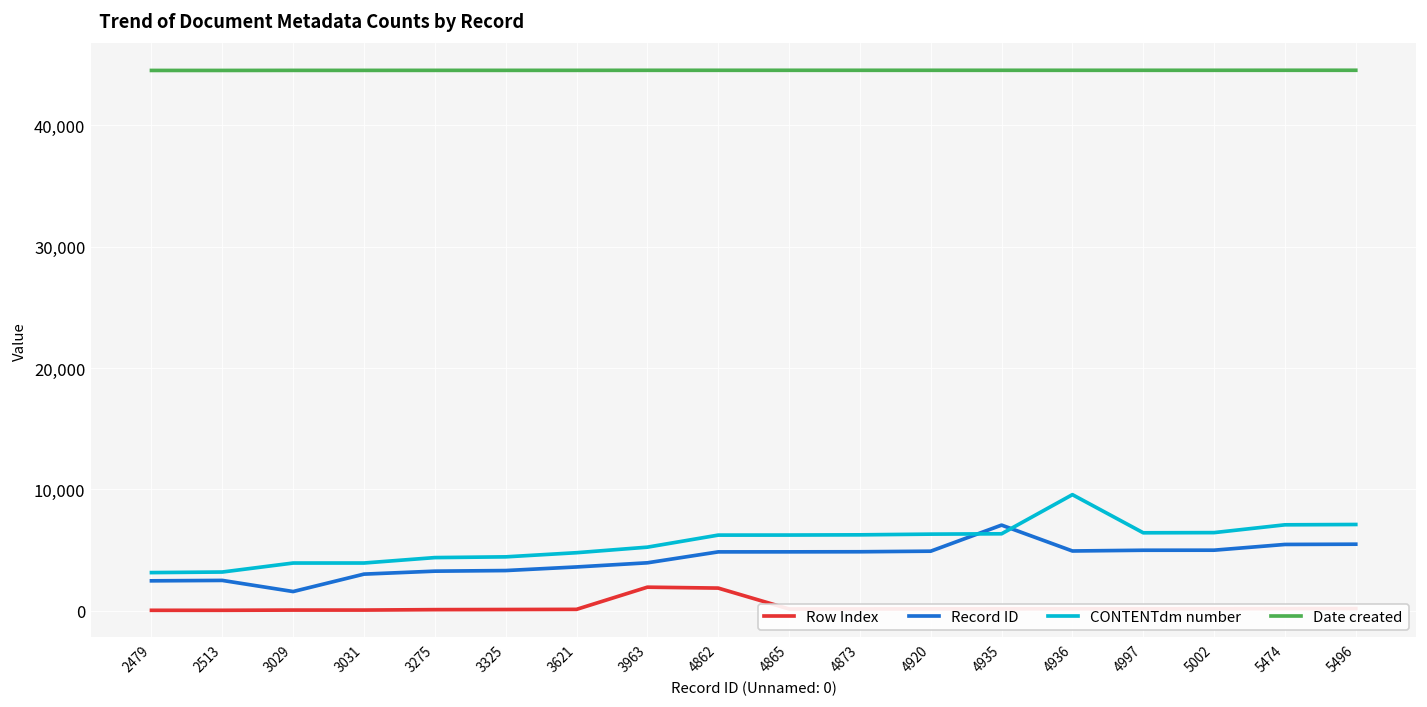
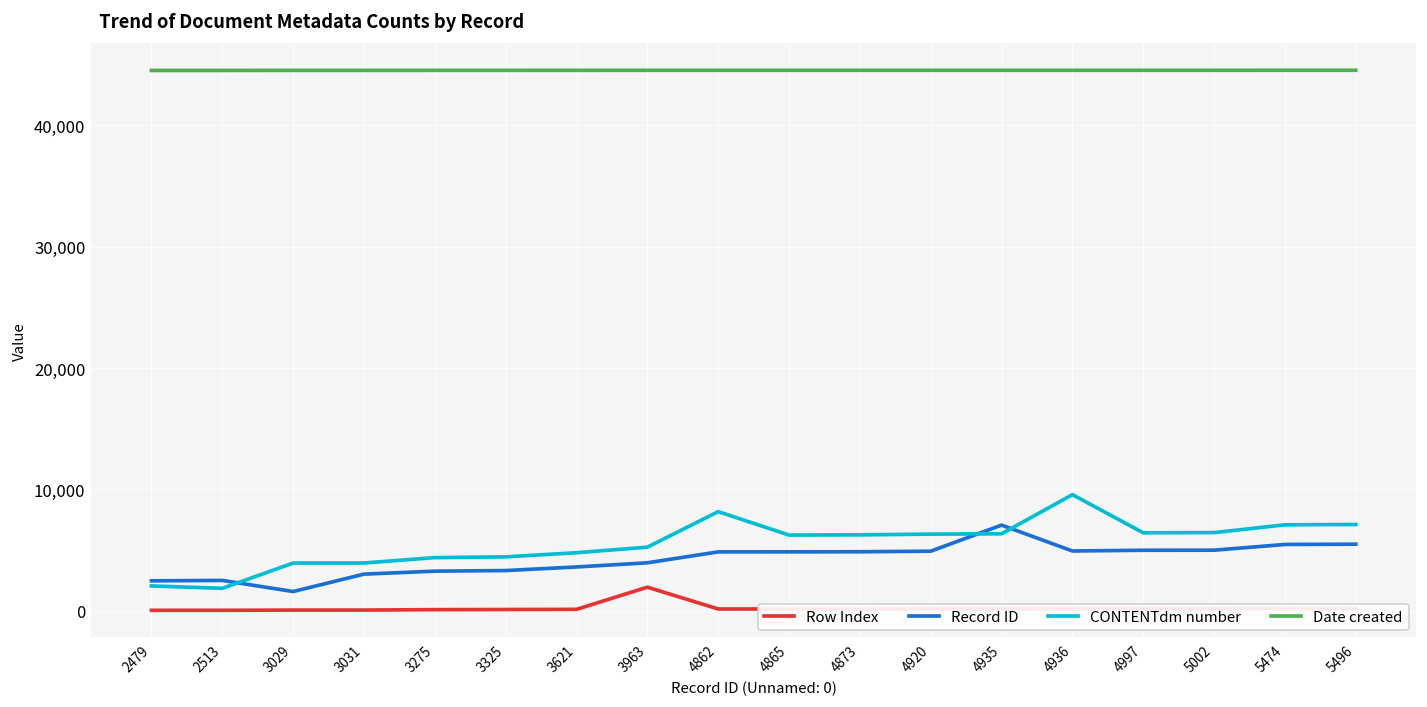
  {
    "Row Index": {
      "2479": "100",
      "2513": "100",
      "3029": "100",
      "3031": "100",
      "3275": "100",
      "3325": "100",
      "3621": "100",
      "3963": "2,000",
-     "4862": "1,900"
+     "4862": "200"
    },
    "Record ID": {
      "2479": "2,500",
      "2513": "2,500",
      "3029": "1,600",
      "3031": "3,000",
      "3275": "3,300",
      "3325": "3,300",
      "3621": "3,600",
      "3963": "4,000",
      "4862": "4,900",
      "4865": "4,900",
      "4873": "4,900",
      "4920": "4,900",
      "4935": "7,100",
      "4936": "4,900",
      "4997": "5,000",
      "5002": "5,000",
      "5474": "5,500",
      "5496": "5,500"
    },
    "CONTENTdm number": {
-     "2479": "3,200",
-     "2513": "3,200",
+     "2479": "2,100",
+     "2513": "1,900",
      "3029": "3,900",
      "3031": "3,900",
      "3275": "4,400",
      "3325": "4,500",
      "3621": "4,800",
      "3963": "5,300",
-     "4862": "6,200",
+     "4862": "8,200",
      "4865": "6,200",
      "4873": "6,300",
      "4920": "6,300",
      "4935": "6,400",
      "4936": "9,600",
      "4997": "6,400",
      "5002": "6,400",
      "5474": "7,100",
      "5496": "7,100"
    },
    "Date created": {
      "2479": "44,500",
      "2513": "44,500",
      "3029": "44,500",
      "3031": "44,500",
      "3275": "44,500",
      "3325": "44,500",
      "3621": "44,500",
      "3963": "44,500",
      "4862": "44,500",
      "4865": "44,500",
      "4873": "44,500",
      "4920": "44,500",
      "4935": "44,500",
      "4936": "44,500",
      "4997": "44,500",
      "5002": "44,500",
      "5474": "44,500",
      "5496": "44,500"
    }
  }
